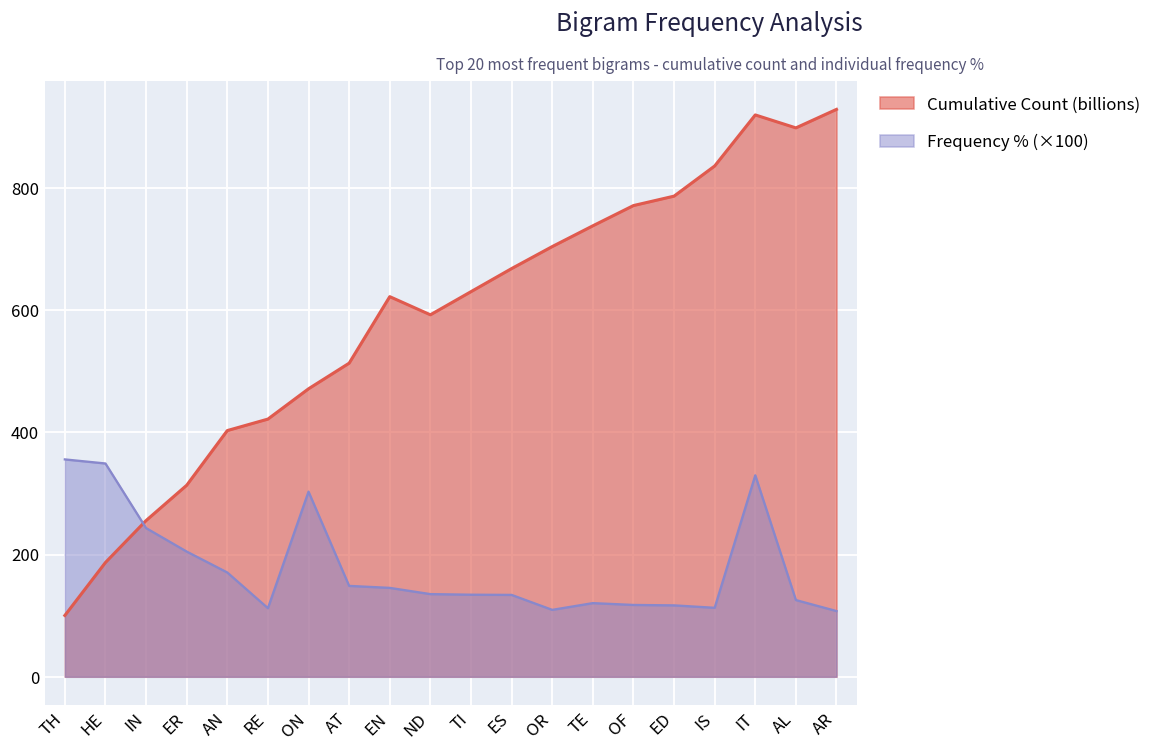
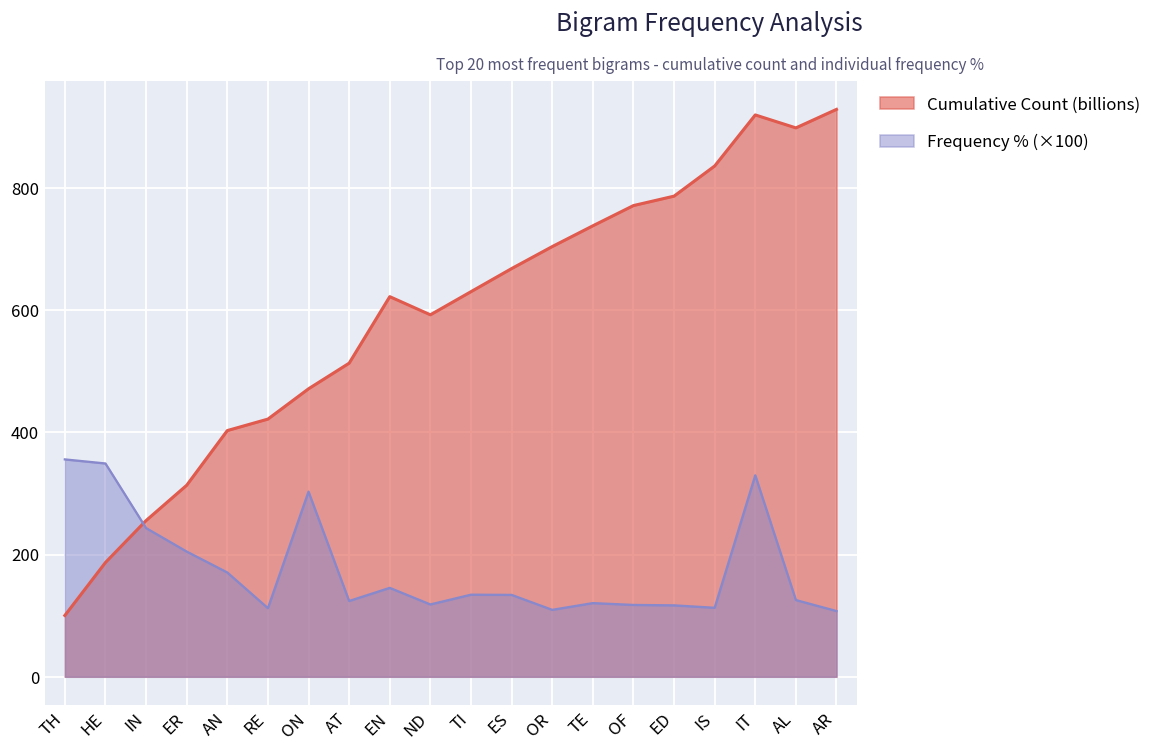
  {
    "Cumulative Count (billions)": {
      "TH": 100,
      "HE": 190,
      "IN": 260,
      "ER": 310,
      "AN": 400,
      "RE": 420,
      "ON": 470,
      "AT": 510,
      "EN": 620,
      "ND": 590,
      "TI": 630,
      "ES": 670,
      "OR": 700,
      "TE": 740,
      "OF": 770,
      "ED": 790,
      "IS": 840,
      "IT": 920,
      "AL": 900,
      "AR": 930
    },
    "Frequency % (×100)": {
      "TH": 360,
      "HE": 350,
      "IN": 240,
      "ER": 200,
      "AN": 170,
      "RE": 110,
      "ON": 300,
-     "AT": 150,
+     "AT": 120,
      "EN": 150,
-     "ND": 140,
+     "ND": 120,
      "TI": 130,
      "ES": 130,
      "OR": 110,
      "TE": 120,
      "OF": 120,
      "ED": 120,
      "IS": 110,
      "IT": 330,
      "AL": 130,
      "AR": 110
    }
  }
